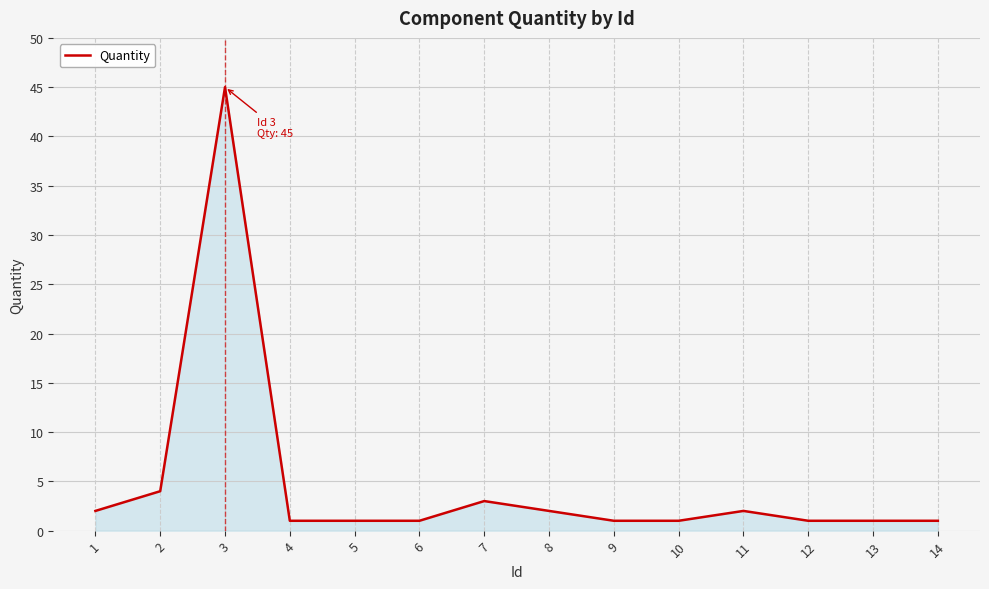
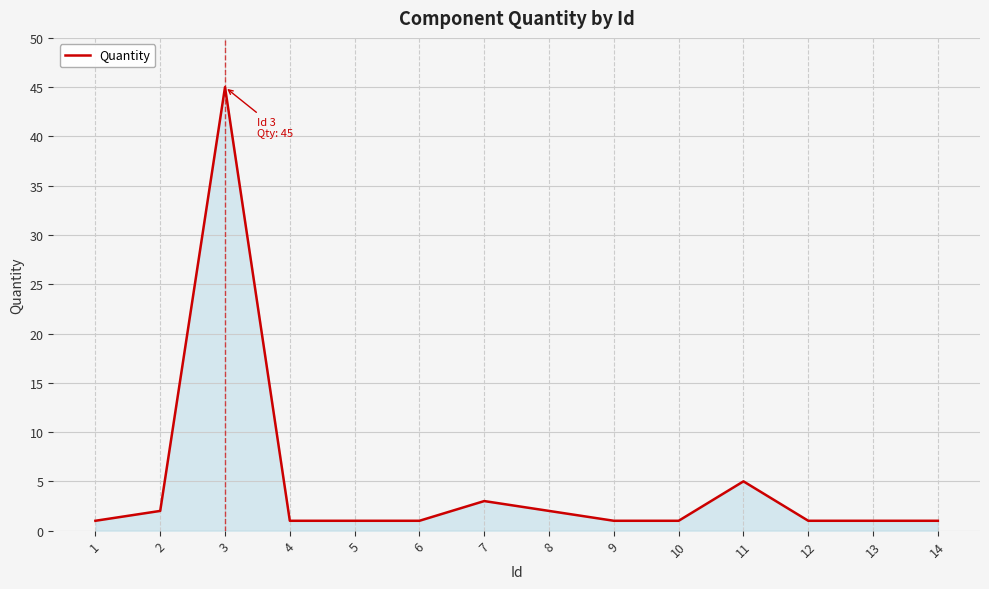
  {
-   "1": 2,
-   "2": 4,
+   "1": 1,
+   "2": 2,
    "4": 1,
    "5": 1,
    "6": 1,
    "7": 3,
    "8": 2,
    "9": 1,
    "10": 1,
-   "11": 2,
+   "11": 5,
    "12": 1,
    "13": 1,
    "14": 1
  }
